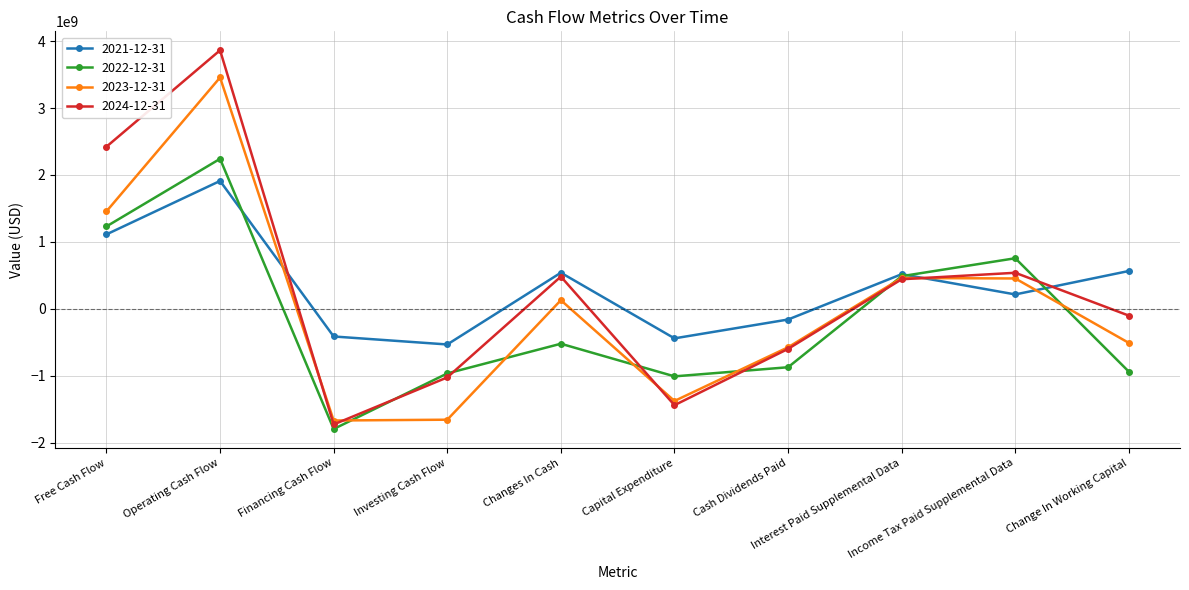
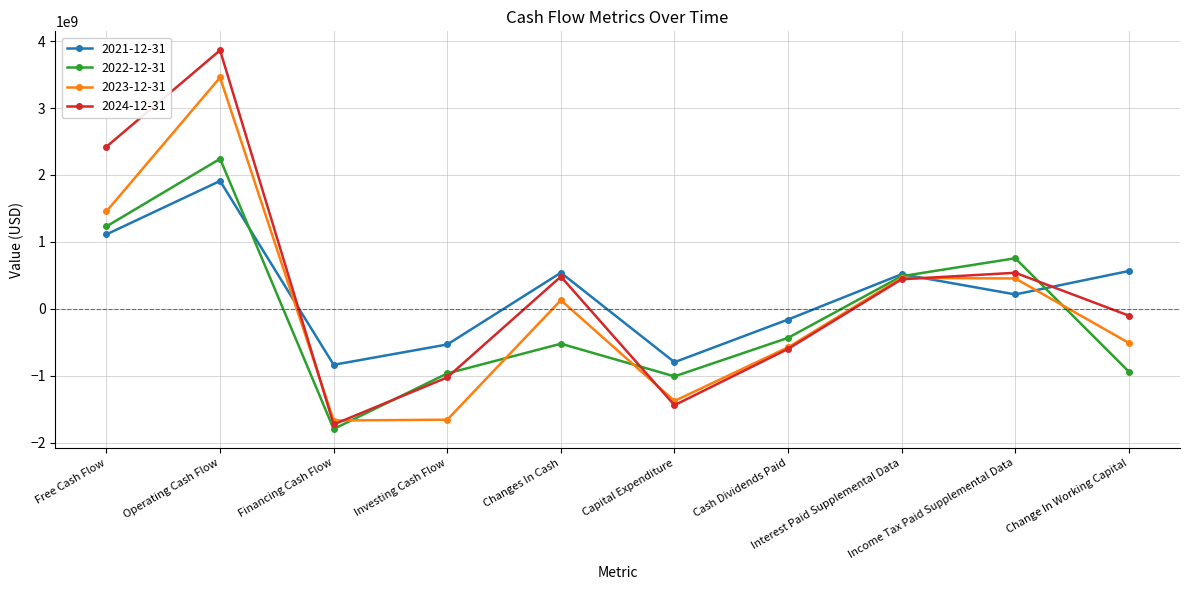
  {
    "2021-12-31": {
      "Free Cash Flow": 1100000000,
      "Operating Cash Flow": 1900000000,
-     "Financing Cash Flow": -400000000,
+     "Financing Cash Flow": -800000000,
      "Investing Cash Flow": -500000000,
      "Changes In Cash": 500000000,
-     "Capital Expenditure": -400000000,
+     "Capital Expenditure": -800000000,
      "Cash Dividends Paid": -200000000,
      "Income Tax Paid Supplemental Data": 200000000,
      "Change In Working Capital": 600000000
    },
    "2022-12-31": {
      "Free Cash Flow": 1200000000,
      "Operating Cash Flow": 2200000000,
      "Financing Cash Flow": -1800000000,
      "Investing Cash Flow": -1000000000,
      "Changes In Cash": -500000000,
      "Capital Expenditure": -1000000000,
-     "Cash Dividends Paid": -900000000,
+     "Cash Dividends Paid": -400000000,
      "Income Tax Paid Supplemental Data": 800000000,
      "Change In Working Capital": -900000000
    },
    "2023-12-31": {
      "Free Cash Flow": 1500000000,
      "Operating Cash Flow": 3500000000,
      "Financing Cash Flow": -1700000000,
      "Investing Cash Flow": -1700000000,
      "Changes In Cash": 100000000,
      "Capital Expenditure": -1400000000,
      "Income Tax Paid Supplemental Data": 500000000,
      "Change In Working Capital": -500000000
    },
    "2024-12-31": {
      "Free Cash Flow": 2400000000,
      "Operating Cash Flow": 3900000000,
      "Financing Cash Flow": -1700000000,
      "Investing Cash Flow": -1000000000,
      "Changes In Cash": 500000000,
      "Capital Expenditure": -1400000000,
      "Income Tax Paid Supplemental Data": 500000000,
      "Change In Working Capital": -100000000
    }
  }
